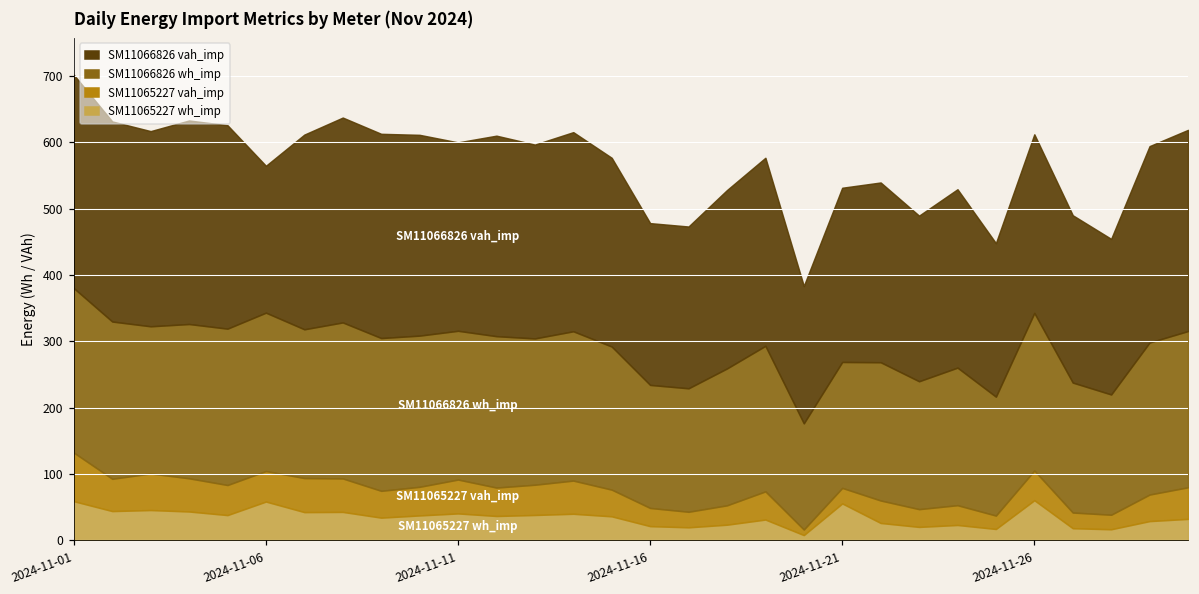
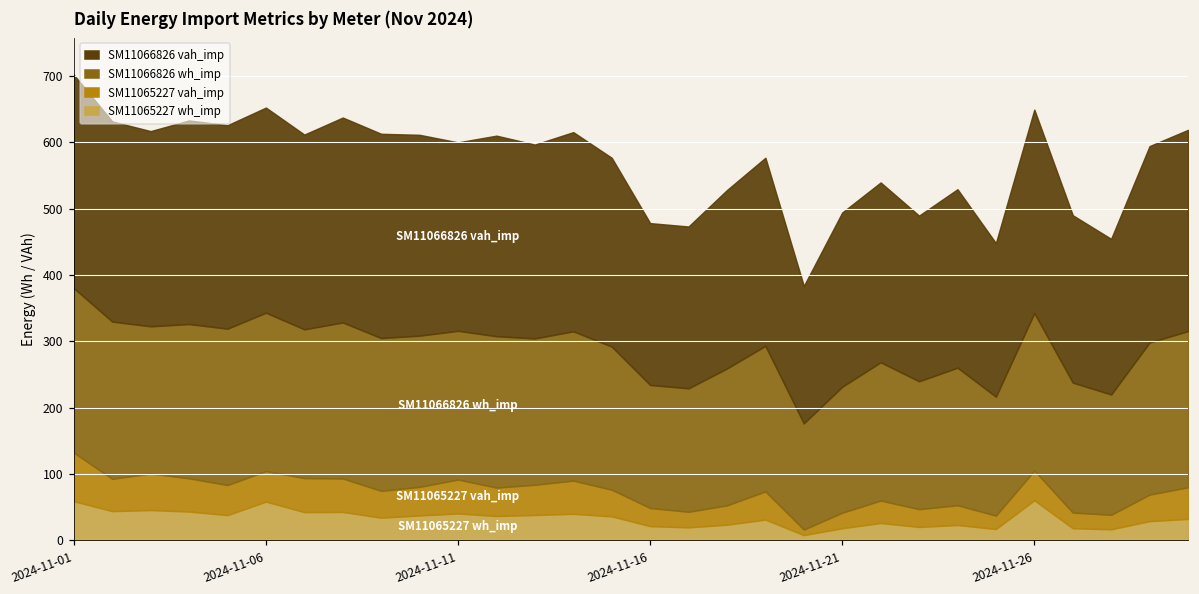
  {
    "SM11065227 wh_imp": {
      "2024-11-01": 60,
      "2024-11-06": 60,
      "2024-11-11": 40,
      "2024-11-16": 20,
-     "2024-11-21": 60,
+     "2024-11-21": 20,
      "2024-11-26": 60
    },
    "SM11066826 vah_imp": {
      "2024-11-01": 320,
-     "2024-11-06": 220,
+     "2024-11-06": 310,
      "2024-11-11": 280,
      "2024-11-16": 240,
      "2024-11-21": 260,
-     "2024-11-26": 270
+     "2024-11-26": 310
    }
  }
